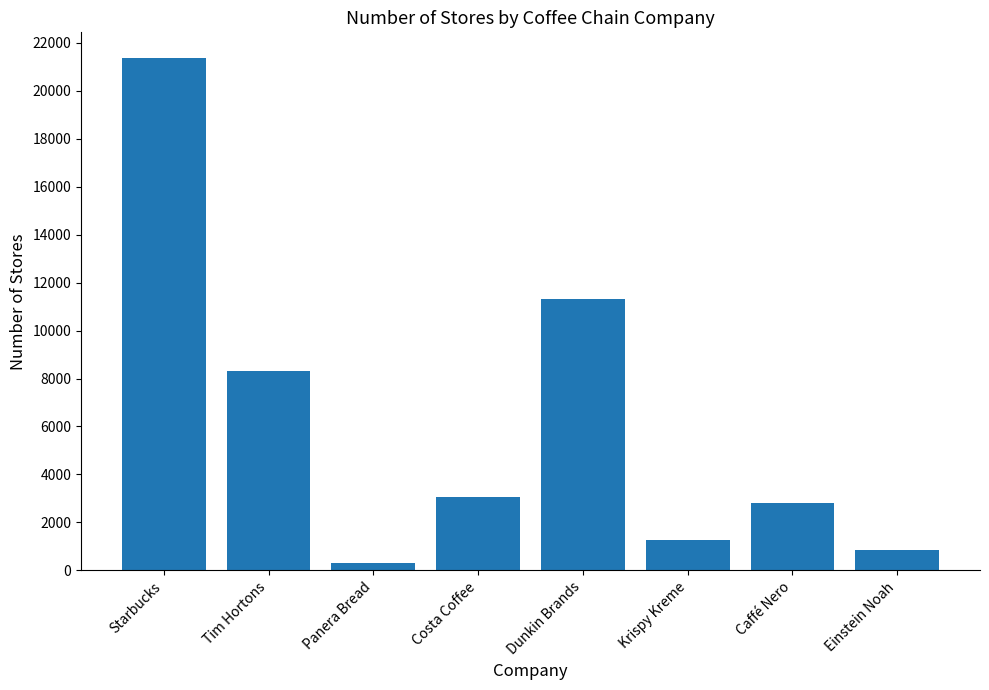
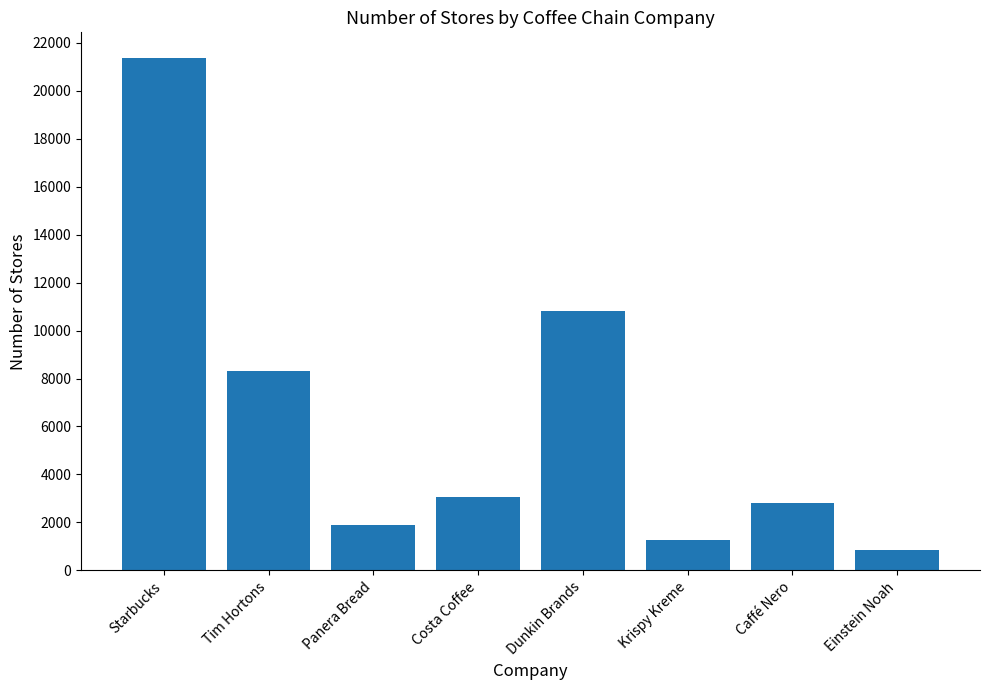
  {
    "Starbucks": 21400,
    "Tim Hortons": 8300,
-   "Panera Bread": 300,
+   "Panera Bread": 1900,
    "Costa Coffee": 3100,
-   "Dunkin Brands": 11300,
+   "Dunkin Brands": 10800,
    "Krispy Kreme": 1300,
    "Caffé Nero": 2800,
    "Einstein Noah": 900
  }
